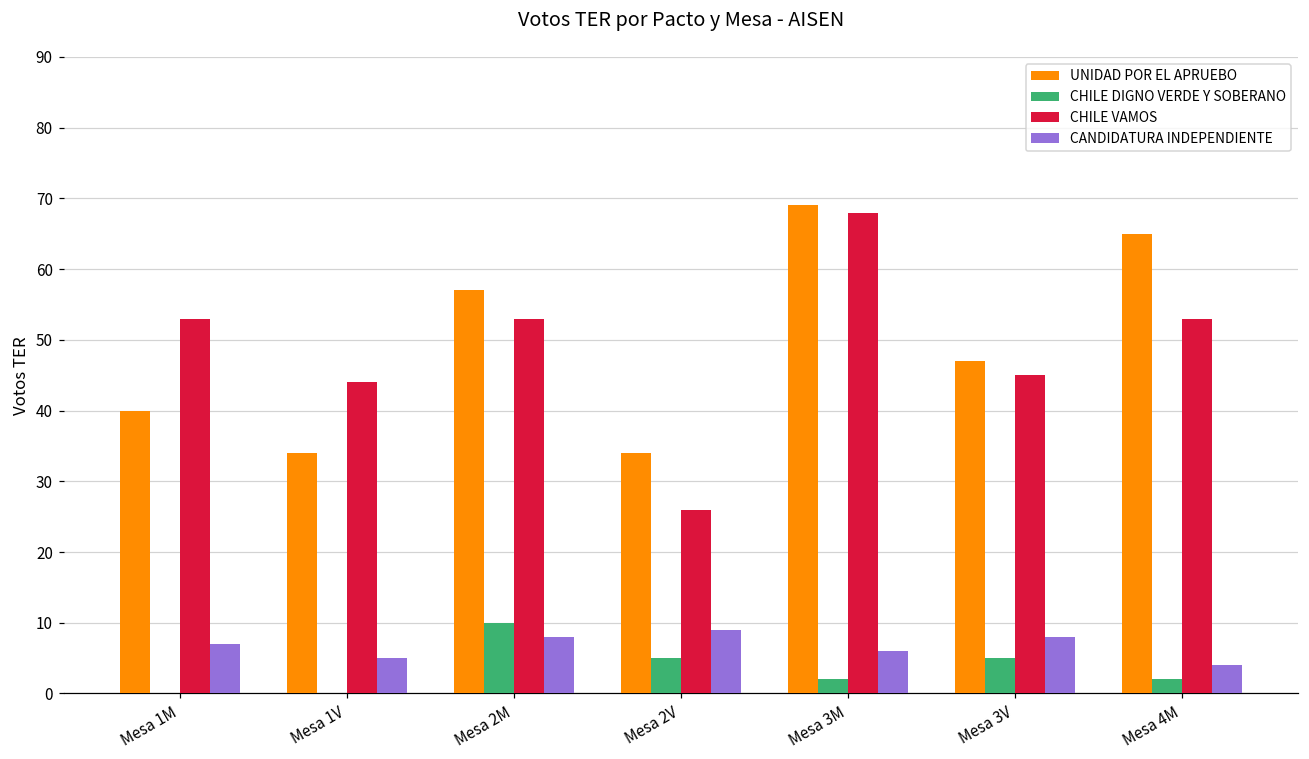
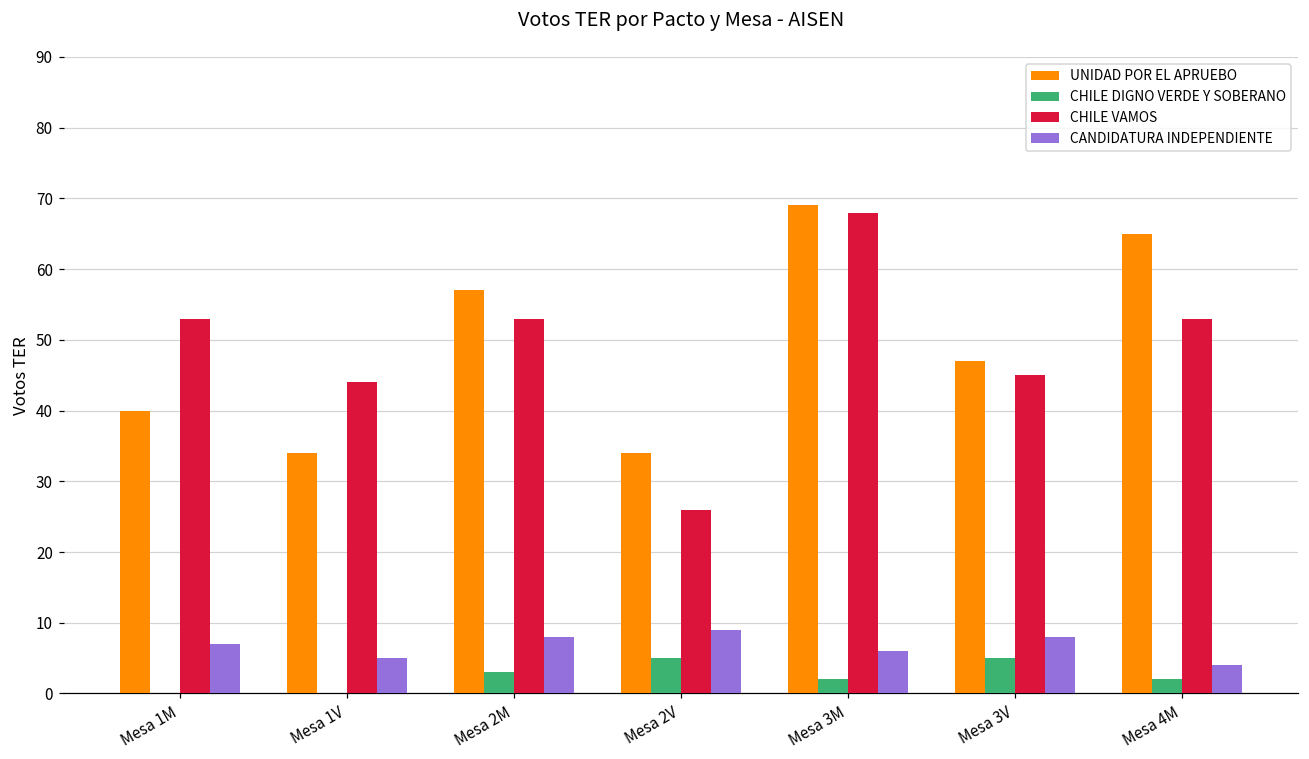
  {
    "UNIDAD POR EL APRUEBO": {
      "Mesa 1M": 40,
      "Mesa 1V": 34,
      "Mesa 2M": 57,
      "Mesa 2V": 34,
      "Mesa 3M": 69,
      "Mesa 3V": 47,
      "Mesa 4M": 65
    },
    "CHILE DIGNO VERDE Y SOBERANO": {
      "Mesa 1M": 0,
      "Mesa 1V": 0,
-     "Mesa 2M": 10,
+     "Mesa 2M": 3,
      "Mesa 2V": 5,
      "Mesa 3M": 2,
      "Mesa 3V": 5,
      "Mesa 4M": 2
    },
    "CHILE VAMOS": {
      "Mesa 1M": 53,
      "Mesa 1V": 44,
      "Mesa 2M": 53,
      "Mesa 2V": 26,
      "Mesa 3M": 68,
      "Mesa 3V": 45,
      "Mesa 4M": 53
    },
    "CANDIDATURA INDEPENDIENTE": {
      "Mesa 1M": 7,
      "Mesa 1V": 5,
      "Mesa 2M": 8,
      "Mesa 2V": 9,
      "Mesa 3M": 6,
      "Mesa 3V": 8,
      "Mesa 4M": 4
    }
  }
